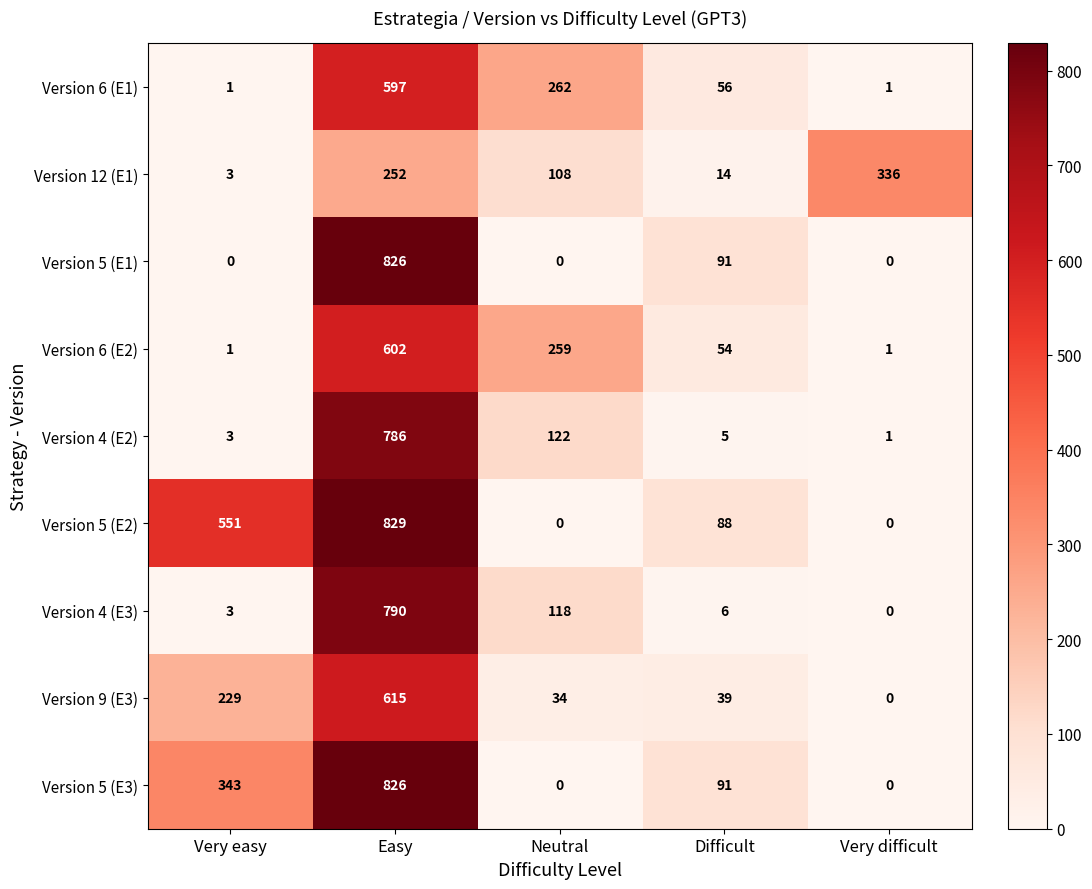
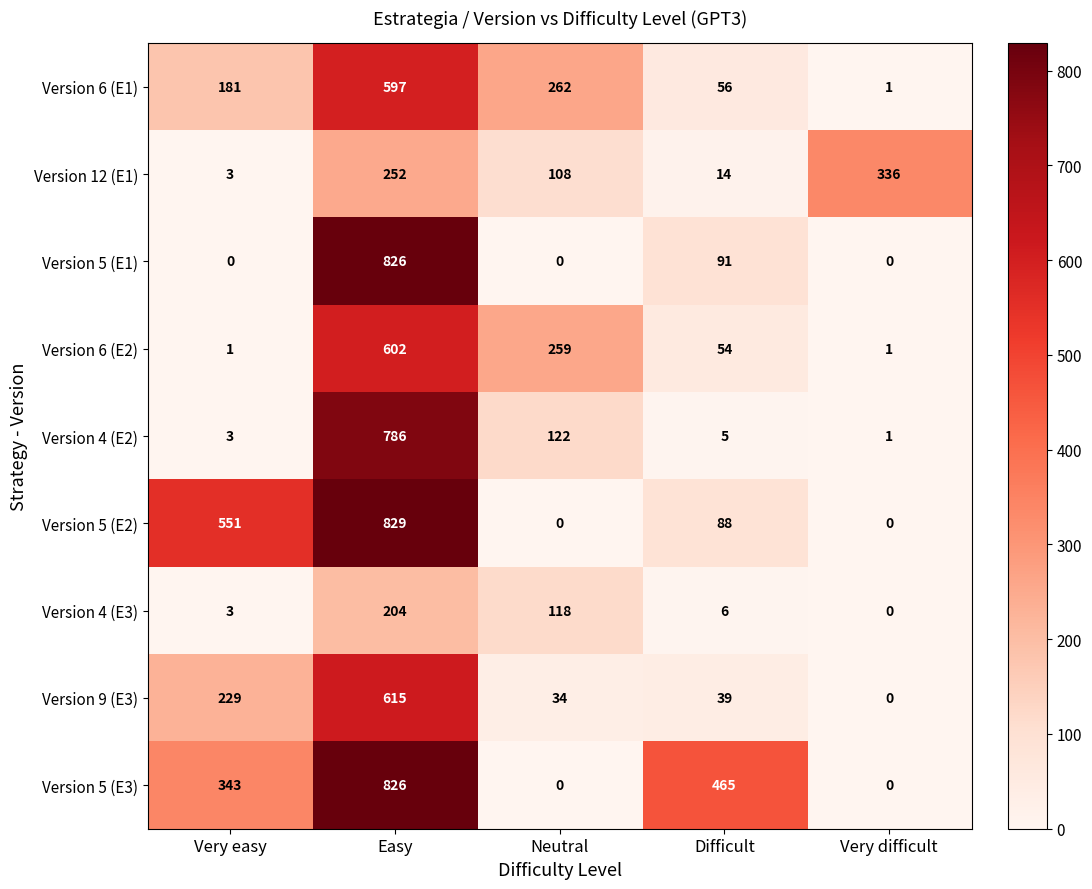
  {
    "Version 6 (E1)": {
-     "Very easy": 1,
+     "Very easy": 181,
      "Easy": 597,
      "Neutral": 262,
      "Difficult": 56,
      "Very difficult": 1
    },
    "Version 12 (E1)": {
      "Very easy": 3,
      "Easy": 252,
      "Neutral": 108,
      "Difficult": 14,
      "Very difficult": 336
    },
    "Version 5 (E1)": {
      "Very easy": 0,
      "Easy": 826,
      "Neutral": 0,
      "Difficult": 91,
      "Very difficult": 0
    },
    "Version 6 (E2)": {
      "Very easy": 1,
      "Easy": 602,
      "Neutral": 259,
      "Difficult": 54,
      "Very difficult": 1
    },
    "Version 4 (E2)": {
      "Very easy": 3,
      "Easy": 786,
      "Neutral": 122,
      "Difficult": 5,
      "Very difficult": 1
    },
    "Version 5 (E2)": {
      "Very easy": 551,
      "Easy": 829,
      "Neutral": 0,
      "Difficult": 88,
      "Very difficult": 0
    },
    "Version 4 (E3)": {
      "Very easy": 3,
-     "Easy": 790,
+     "Easy": 204,
      "Neutral": 118,
      "Difficult": 6,
      "Very difficult": 0
    },
    "Version 9 (E3)": {
      "Very easy": 229,
      "Easy": 615,
      "Neutral": 34,
      "Difficult": 39,
      "Very difficult": 0
    },
    "Version 5 (E3)": {
      "Very easy": 343,
      "Easy": 826,
      "Neutral": 0,
-     "Difficult": 91,
+     "Difficult": 465,
      "Very difficult": 0
    }
  }
